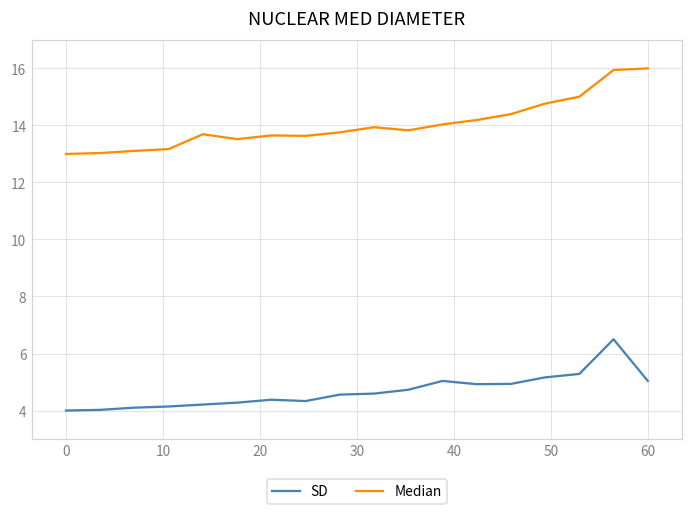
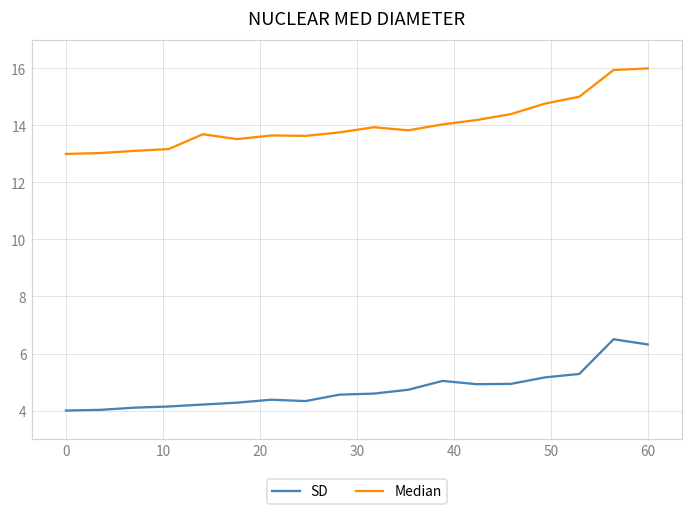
  {
    "SD": {
      "0": 4.0,
-     "60": 5.0
+     "60": 6.3
    },
    "Median": {
      "0": 13.0,
      "60": 16.0
    }
  }
